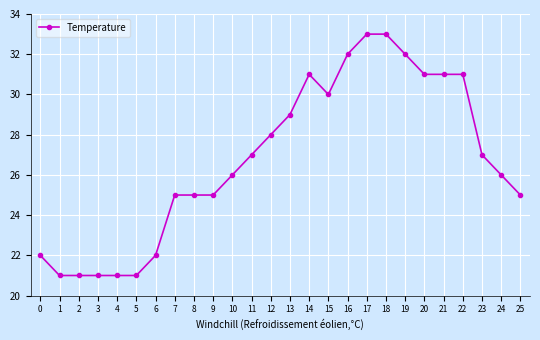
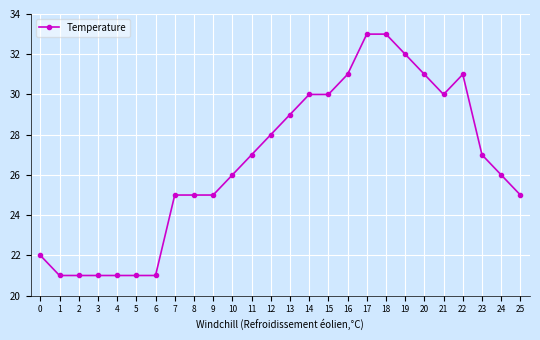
  {
    "0": 22,
    "1": 21,
    "2": 21,
    "3": 21,
    "4": 21,
    "5": 21,
-   "6": 22,
+   "6": 21,
    "7": 25,
    "8": 25,
    "9": 25,
    "10": 26,
    "11": 27,
    "12": 28,
    "13": 29,
-   "14": 31,
+   "14": 30,
    "15": 30,
-   "16": 32,
+   "16": 31,
    "17": 33,
    "18": 33,
    "19": 32,
    "20": 31,
-   "21": 31,
+   "21": 30,
    "22": 31,
    "23": 27,
    "24": 26,
    "25": 25
  }
